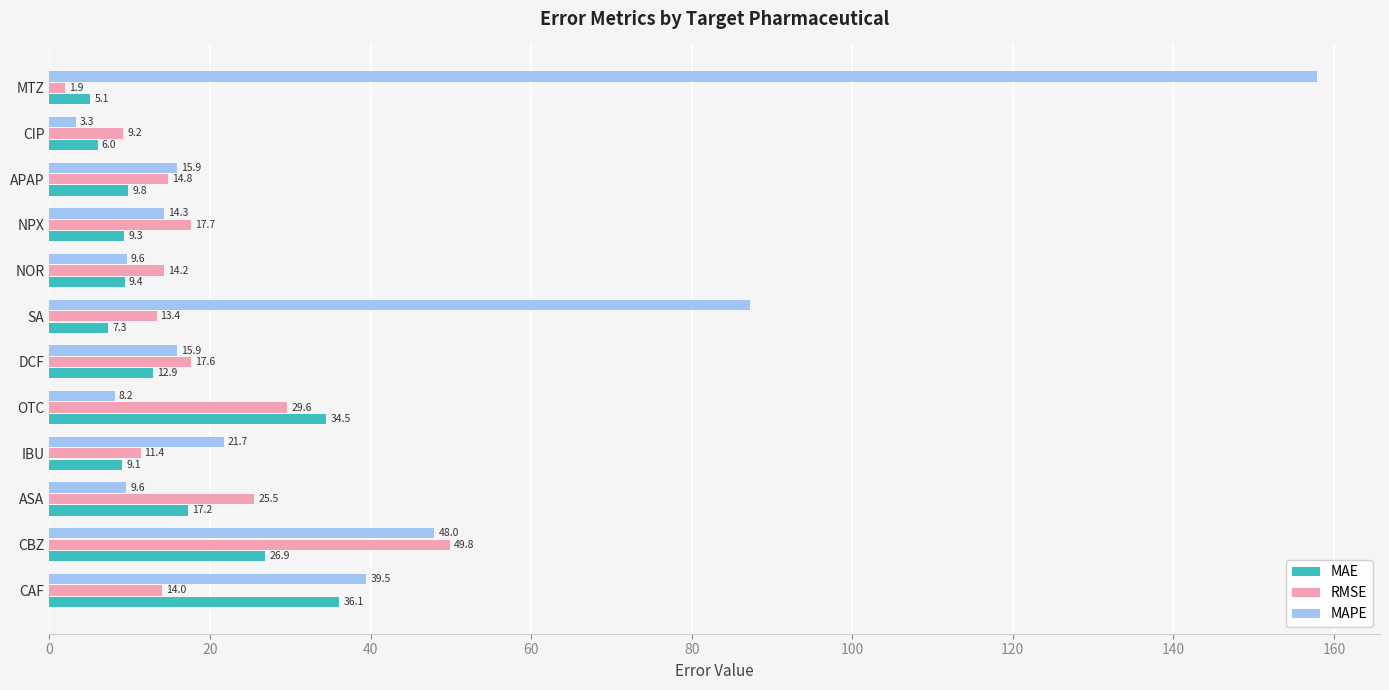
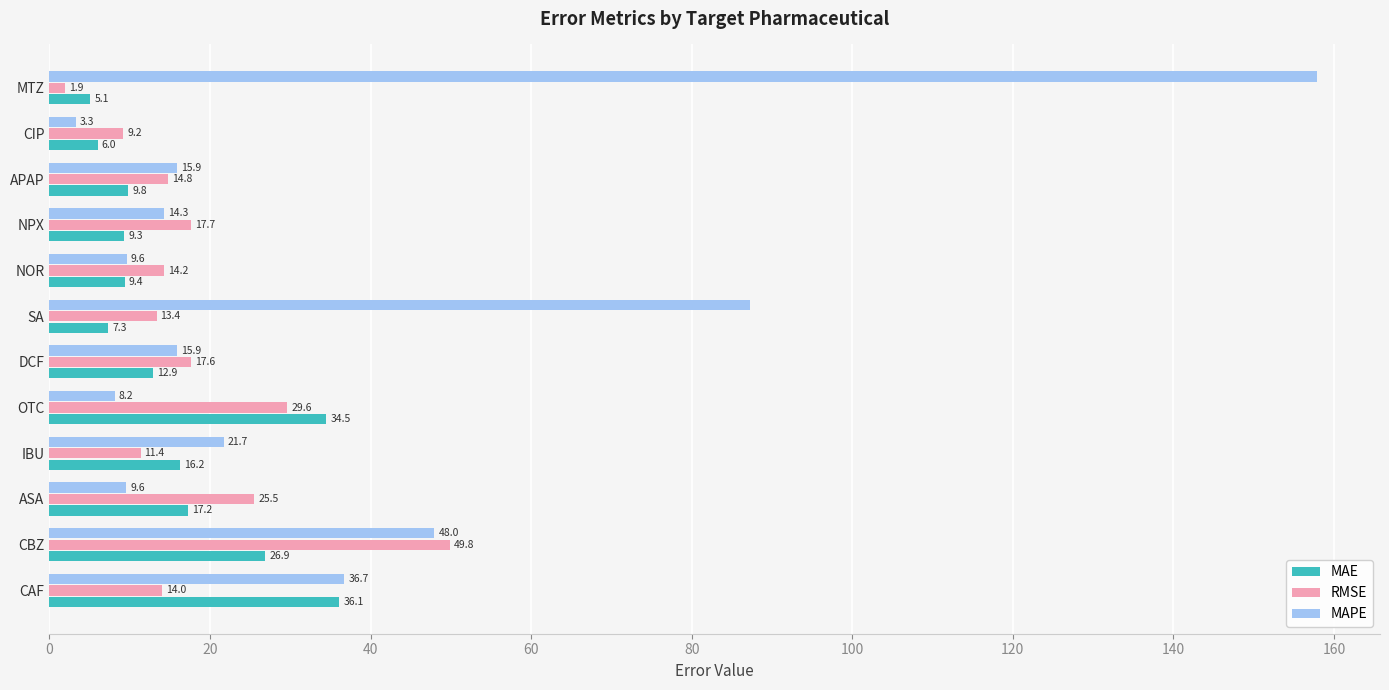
  {
    "MAE": {
      "MTZ": 5.1,
      "CIP": 6.0,
      "APAP": 9.8,
      "NPX": 9.3,
      "NOR": 9.4,
      "SA": 7.3,
      "DCF": 12.9,
      "OTC": 34.5,
-     "IBU": 9.1,
+     "IBU": 16.2,
      "ASA": 17.2,
      "CBZ": 26.9,
      "CAF": 36.1
    },
    "RMSE": {
      "MTZ": 1.9,
      "CIP": 9.2,
      "APAP": 14.8,
      "NPX": 17.7,
      "NOR": 14.2,
      "SA": 13.4,
      "DCF": 17.6,
      "OTC": 29.6,
      "IBU": 11.4,
      "ASA": 25.5,
      "CBZ": 49.8,
      "CAF": 14.0
    },
    "MAPE": {
      "CIP": 3.3,
      "APAP": 15.9,
      "NPX": 14.3,
      "NOR": 9.6,
      "DCF": 15.9,
      "OTC": 8.2,
      "IBU": 21.7,
      "ASA": 9.6,
      "CBZ": 48.0,
-     "CAF": 39.5
+     "CAF": 36.7
    }
  }
